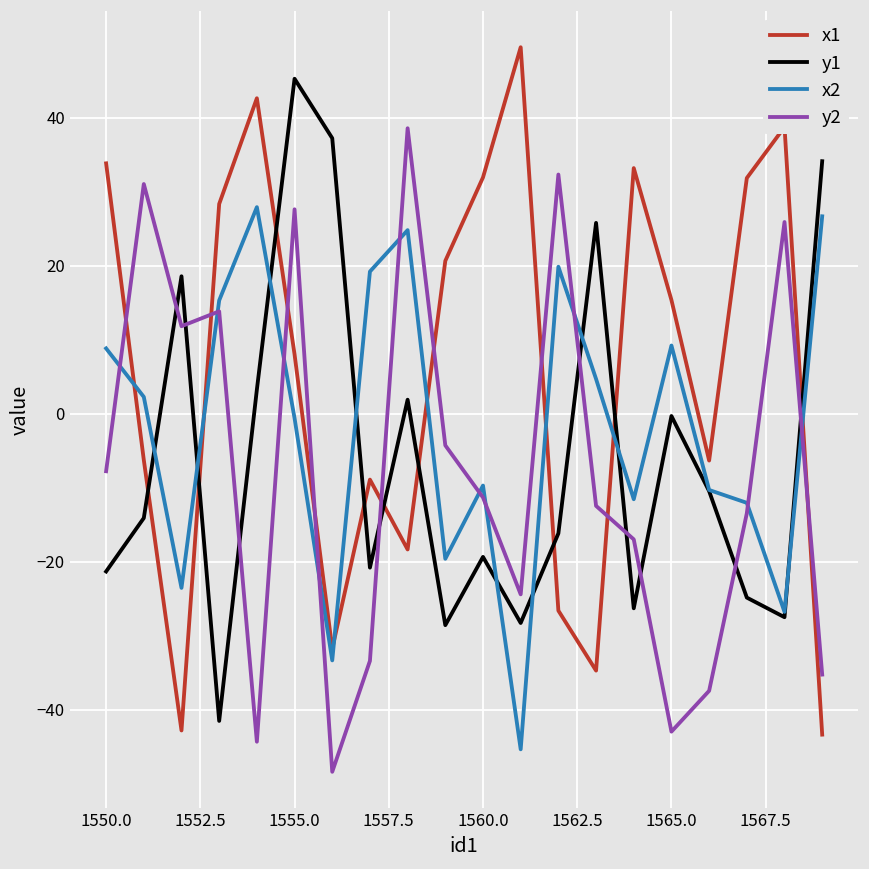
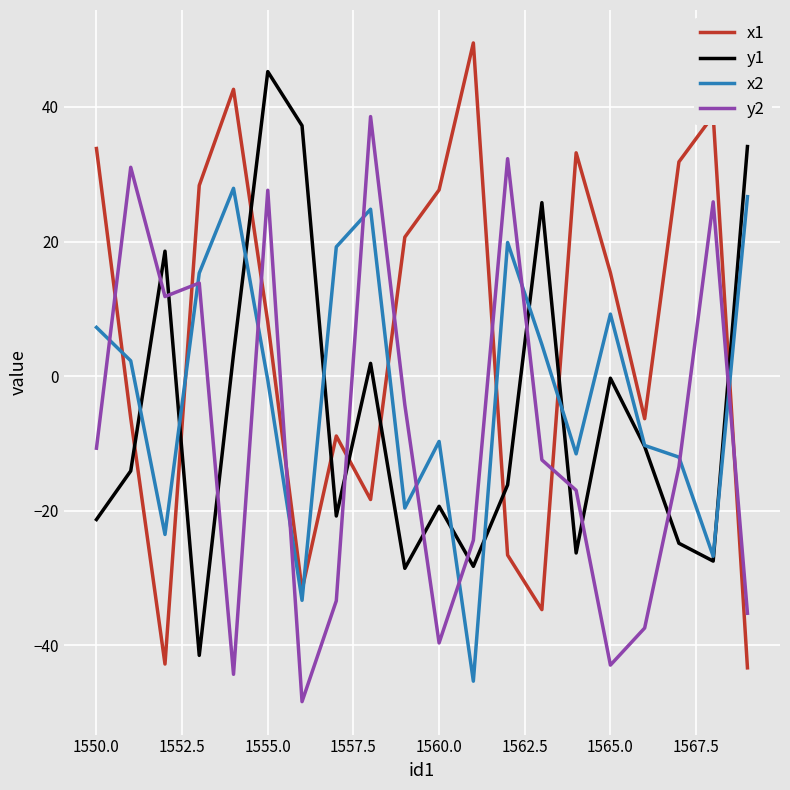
  {
    "x1": {
      "1550.0": 34,
      "1555.0": 8,
-     "1560.0": 32,
+     "1560.0": 28,
      "1565.0": 15
    },
    "y1": {
      "1550.0": -21,
      "1555.0": 45,
      "1560.0": -19,
      "1565.0": 0
    },
    "x2": {
-     "1550.0": 9,
+     "1550.0": 7,
      "1555.0": -1,
      "1560.0": -10,
      "1565.0": 9
    },
    "y2": {
-     "1550.0": -8,
+     "1550.0": -11,
      "1555.0": 28,
-     "1560.0": -11,
+     "1560.0": -40,
      "1565.0": -43
    }
  }
